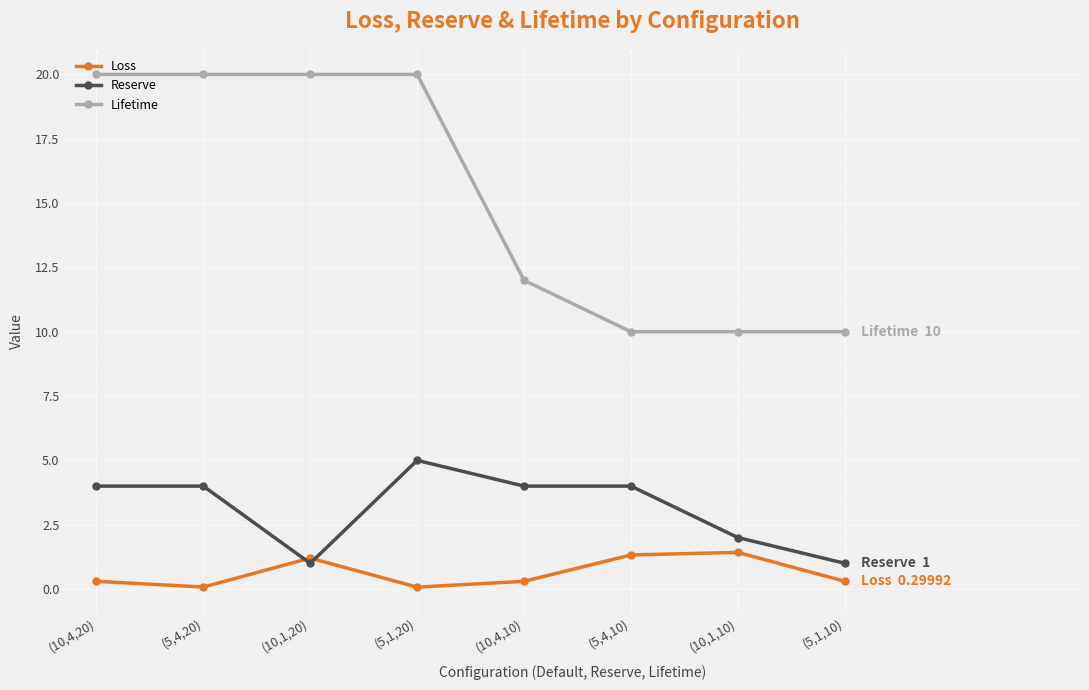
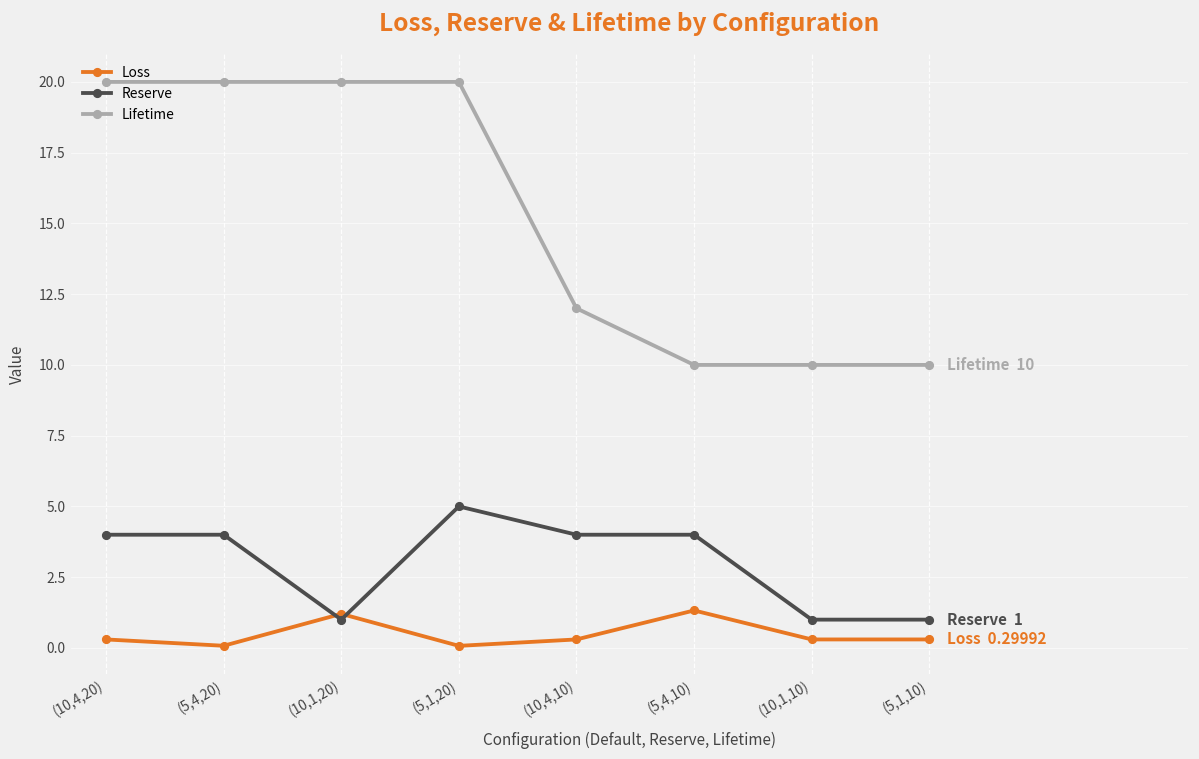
  {
    "Loss": {
      "(10,4,20)": 0.3,
      "(5,4,20)": 0.1,
      "(10,1,20)": 1.2,
      "(5,1,20)": 0.1,
      "(10,4,10)": 0.3,
      "(5,4,10)": 1.3,
-     "(10,1,10)": 1.4
+     "(10,1,10)": 0.3
    },
    "Reserve": {
      "(10,4,20)": 4,
      "(5,4,20)": 4,
      "(10,1,20)": 1,
      "(5,1,20)": 5,
      "(10,4,10)": 4,
      "(5,4,10)": 4,
-     "(10,1,10)": 2
+     "(10,1,10)": 1
    },
    "Lifetime": {
      "(5,1,10)": 10
    }
  }
